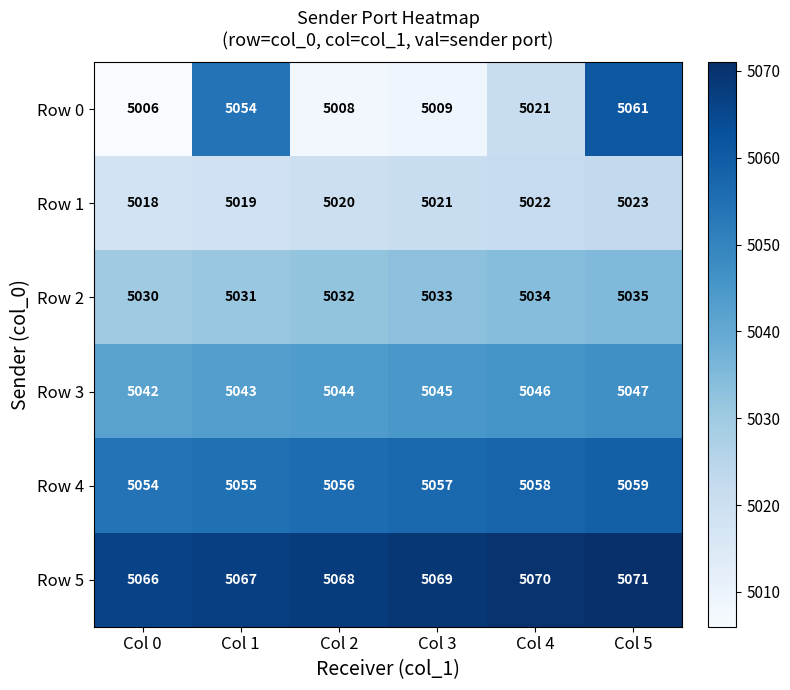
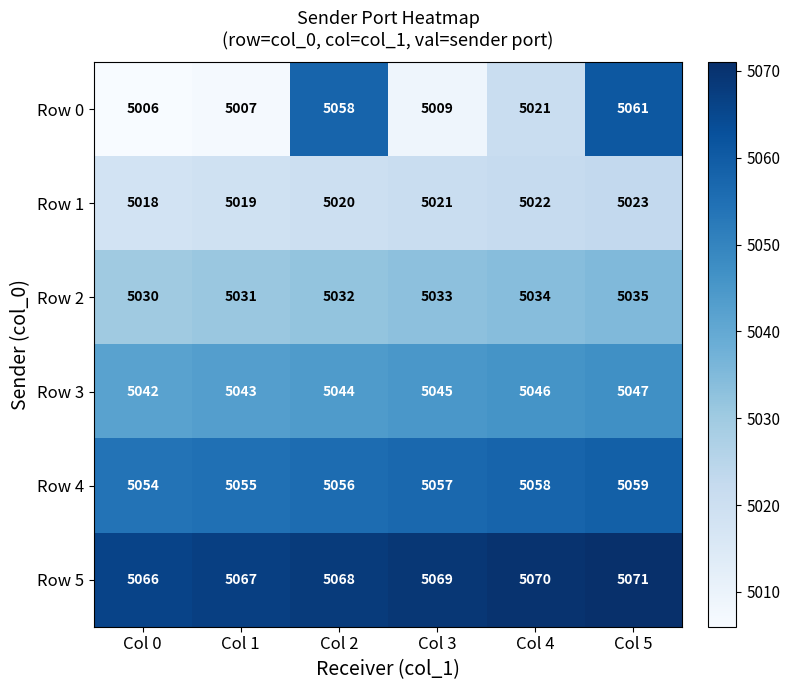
  {
    "Row 0": {
      "Col 0": 5006,
-     "Col 1": 5054,
-     "Col 2": 5008,
+     "Col 1": 5007,
+     "Col 2": 5058,
      "Col 3": 5009,
      "Col 4": 5021,
      "Col 5": 5061
    },
    "Row 1": {
      "Col 0": 5018,
      "Col 1": 5019,
      "Col 2": 5020,
      "Col 3": 5021,
      "Col 4": 5022,
      "Col 5": 5023
    },
    "Row 2": {
      "Col 0": 5030,
      "Col 1": 5031,
      "Col 2": 5032,
      "Col 3": 5033,
      "Col 4": 5034,
      "Col 5": 5035
    },
    "Row 3": {
      "Col 0": 5042,
      "Col 1": 5043,
      "Col 2": 5044,
      "Col 3": 5045,
      "Col 4": 5046,
      "Col 5": 5047
    },
    "Row 4": {
      "Col 0": 5054,
      "Col 1": 5055,
      "Col 2": 5056,
      "Col 3": 5057,
      "Col 4": 5058,
      "Col 5": 5059
    },
    "Row 5": {
      "Col 0": 5066,
      "Col 1": 5067,
      "Col 2": 5068,
      "Col 3": 5069,
      "Col 4": 5070,
      "Col 5": 5071
    }
  }
